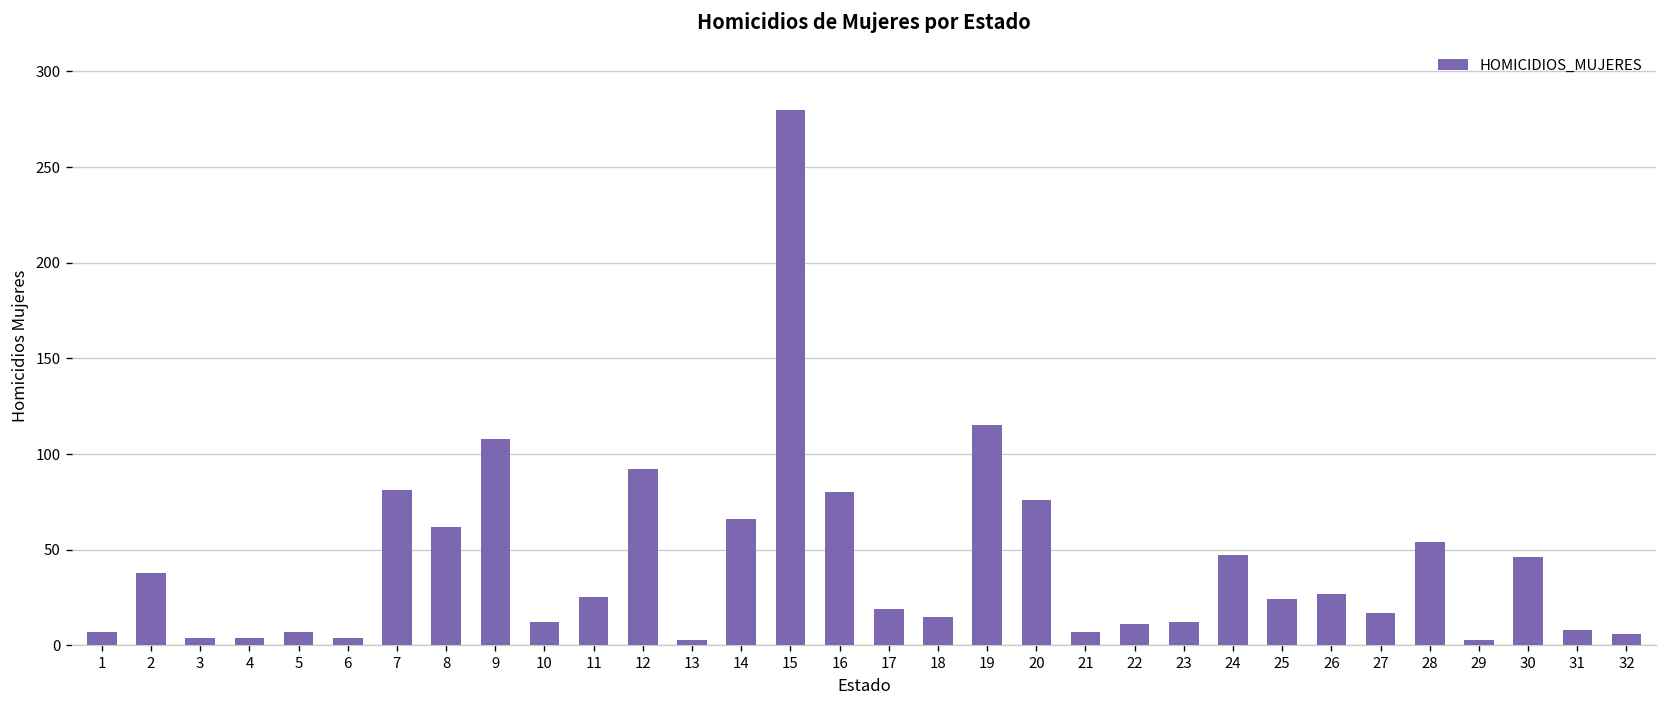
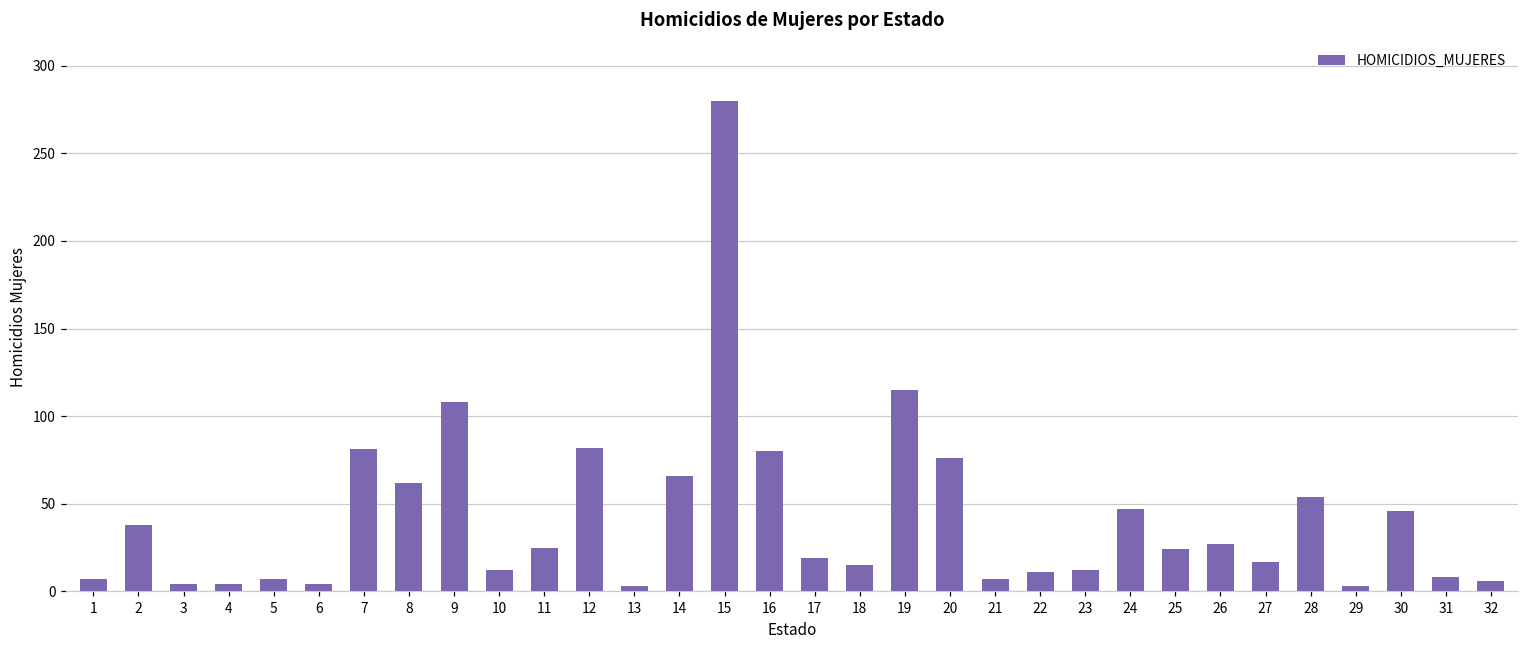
  {
    "1": 7,
    "2": 38,
    "3": 4,
    "4": 4,
    "5": 7,
    "6": 4,
    "7": 81,
    "8": 62,
    "9": 108,
    "10": 12,
    "11": 25,
-   "12": 92,
+   "12": 82,
    "13": 3,
    "14": 66,
    "15": 280,
    "16": 80,
    "17": 19,
    "18": 15,
    "19": 115,
    "20": 76,
    "21": 7,
    "22": 11,
    "23": 12,
    "24": 47,
    "25": 24,
    "26": 27,
    "27": 17,
    "28": 54,
    "29": 3,
    "30": 46,
    "31": 8,
    "32": 6
  }
